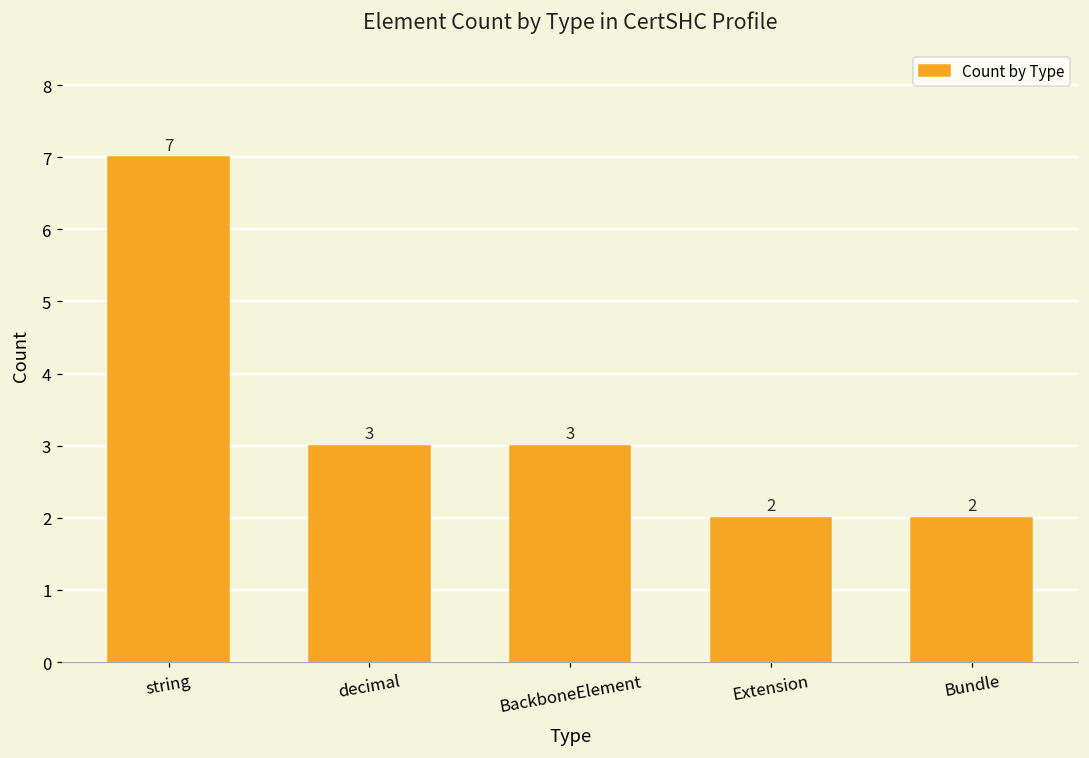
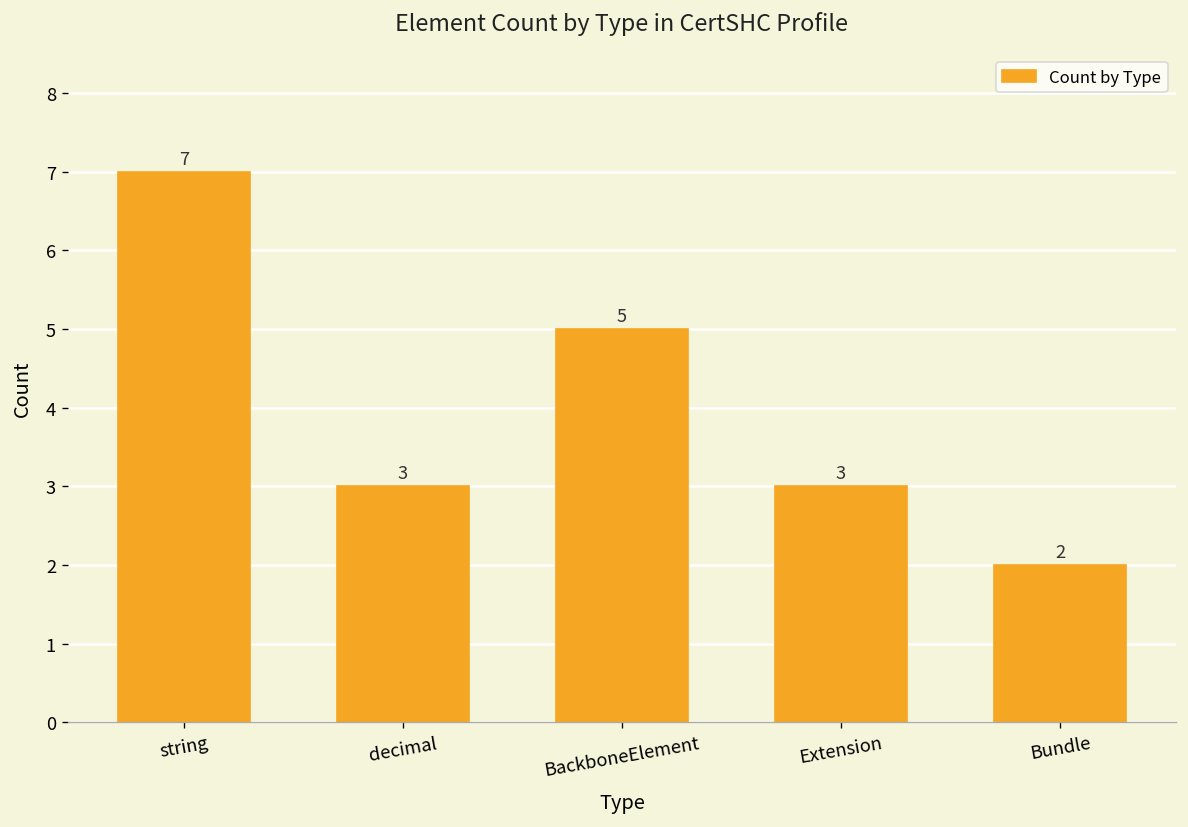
  {
    "string": 7,
    "decimal": 3,
-   "BackboneElement": 3,
-   "Extension": 2,
+   "BackboneElement": 5,
+   "Extension": 3,
    "Bundle": 2
  }
